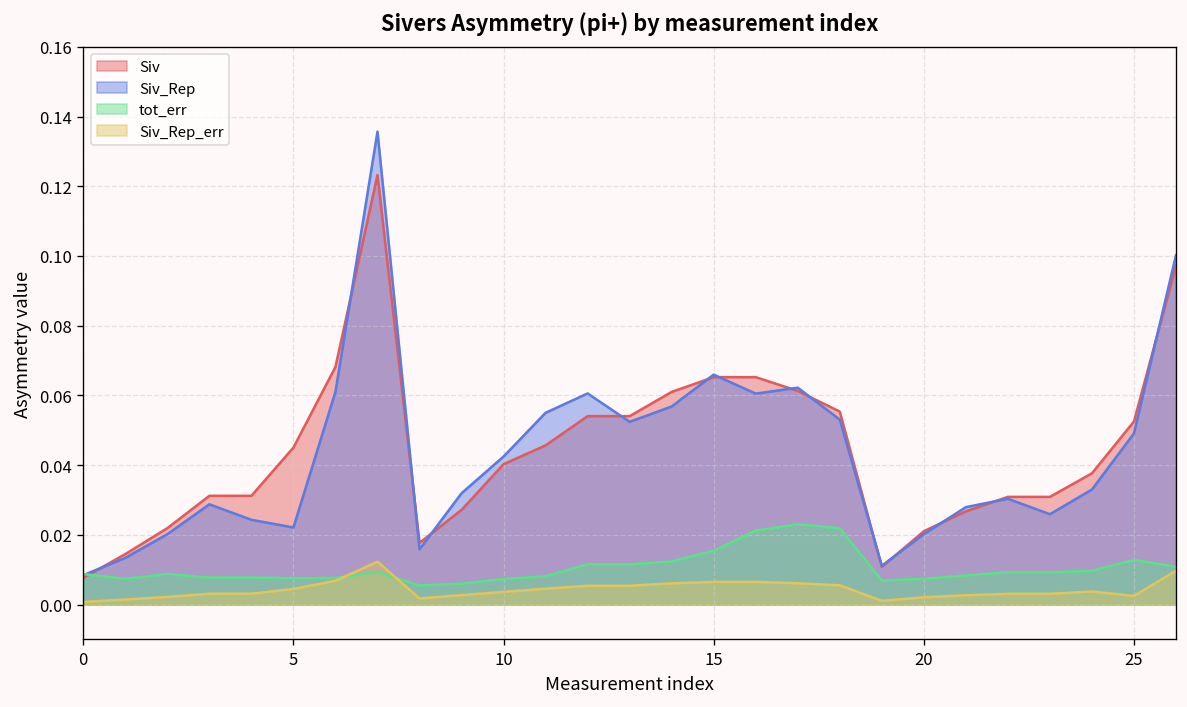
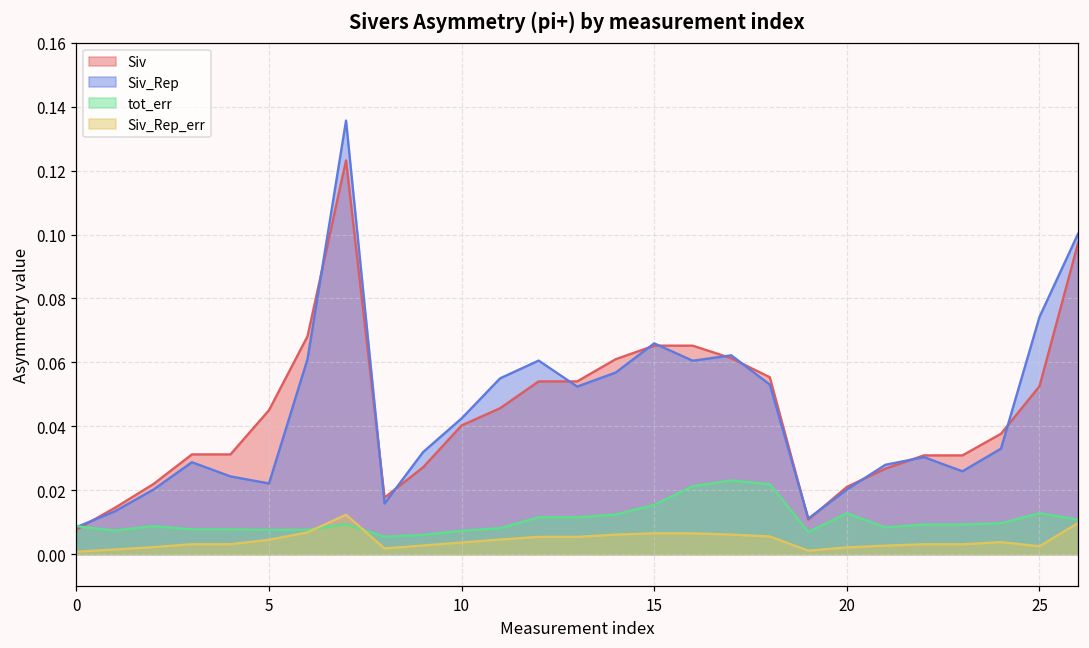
  {
    "Siv": {
      "5": 0.045,
      "10": 0.040,
      "25": 0.053
    },
    "Siv_Rep": {
      "5": 0.022,
      "10": 0.042,
-     "25": 0.049
+     "25": 0.074
    },
    "tot_err": {
      "5": 0.008,
      "10": 0.007,
      "15": 0.015,
-     "20": 0.007,
+     "20": 0.013,
      "25": 0.013
    },
    "Siv_Rep_err": {
      "0": 0.001,
      "5": 0.005,
      "10": 0.004,
      "15": 0.007,
      "20": 0.002,
      "25": 0.002
    }
  }
